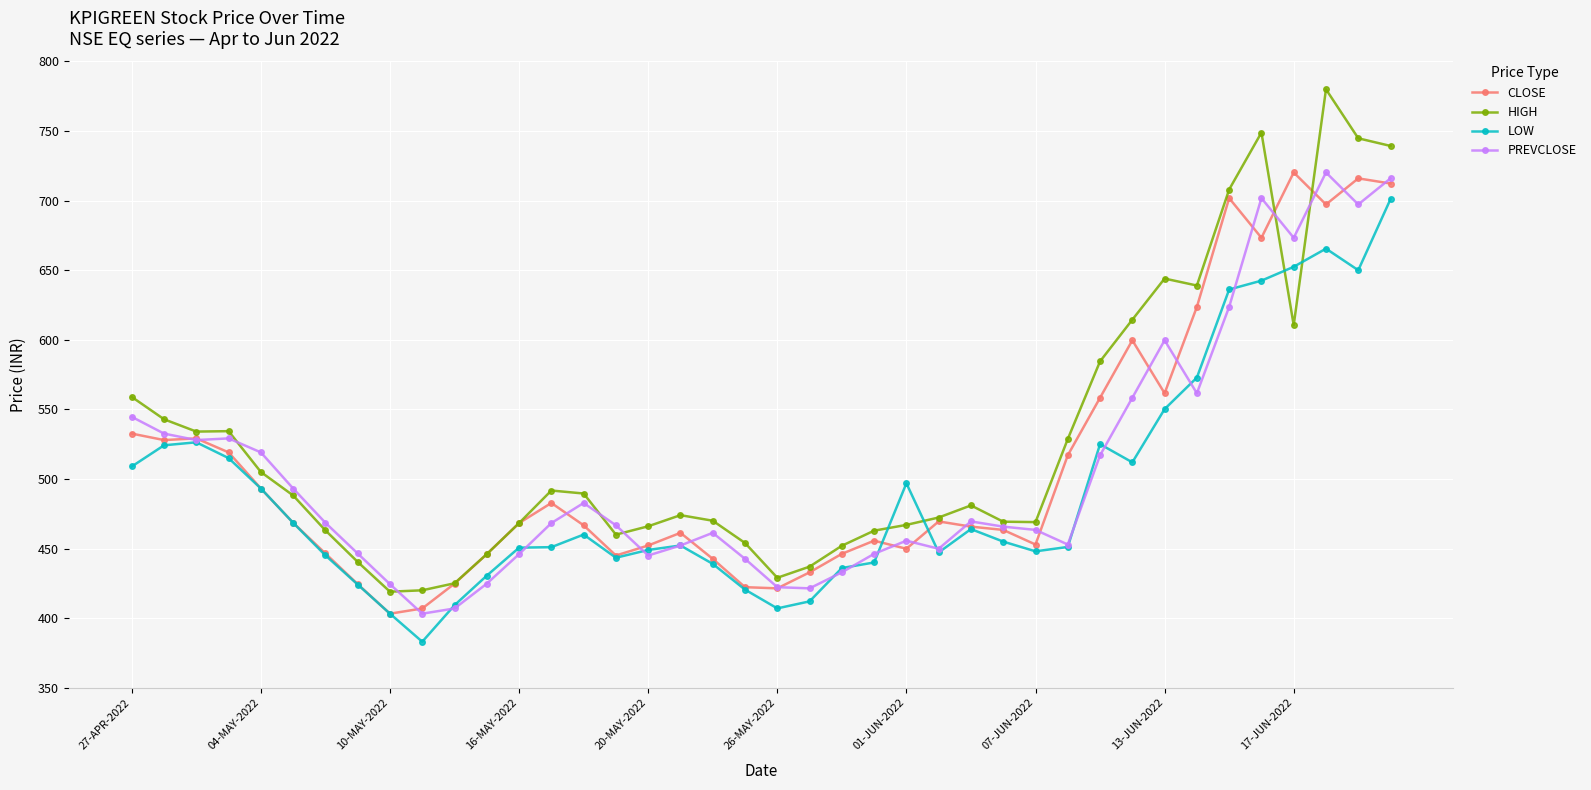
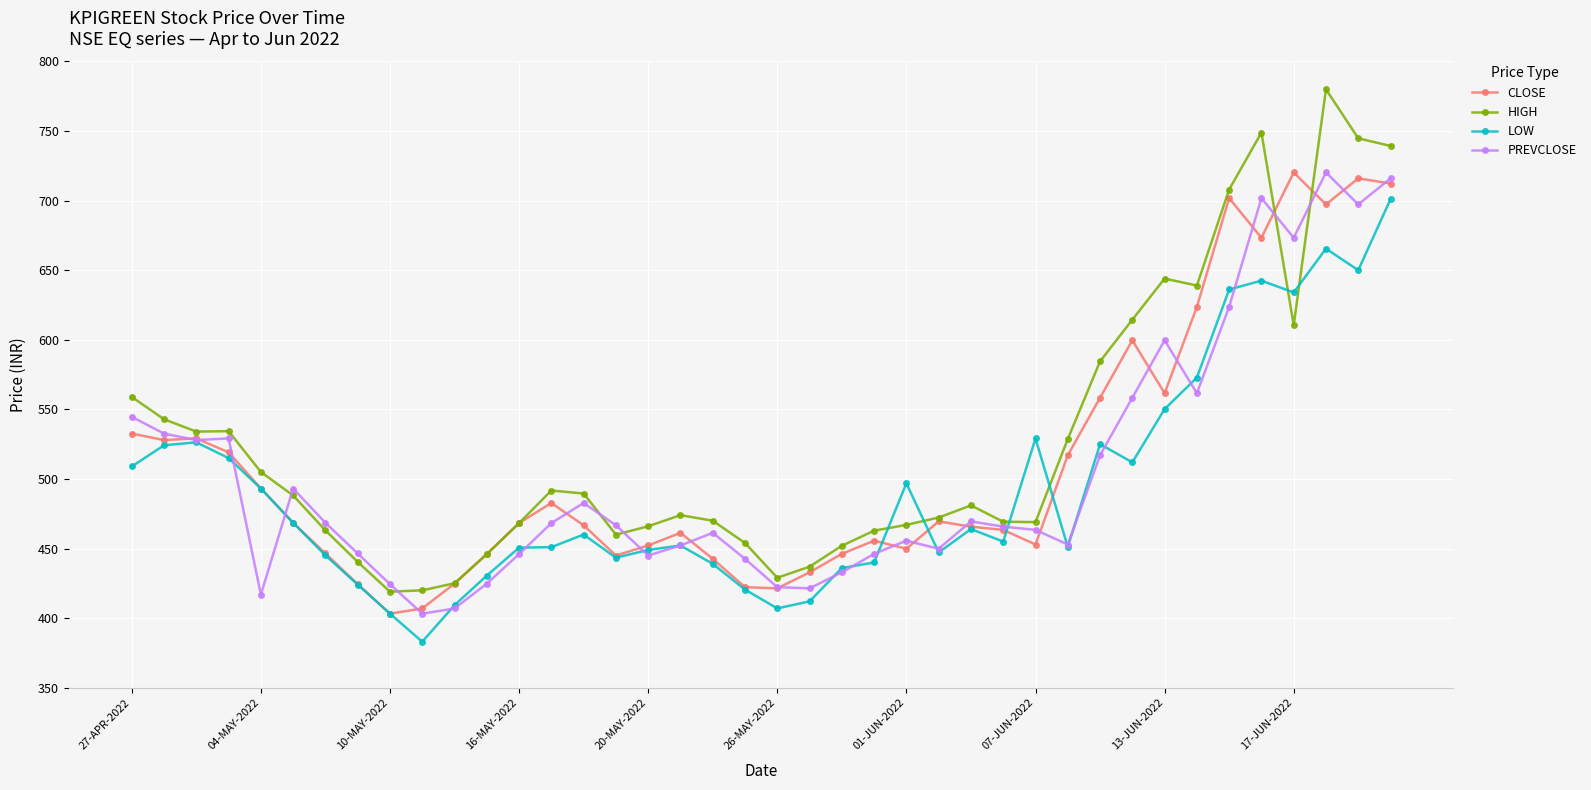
  {
    "CLOSE": {
      "27-APR-2022": 533,
      "20-MAY-2022": 452,
      "01-JUN-2022": 450,
      "07-JUN-2022": 453,
      "13-JUN-2022": 562,
      "17-JUN-2022": 720
    },
    "HIGH": {
      "27-APR-2022": 559,
      "04-MAY-2022": 505,
      "10-MAY-2022": 419,
      "20-MAY-2022": 466,
      "26-MAY-2022": 429,
      "01-JUN-2022": 467,
      "07-JUN-2022": 469,
      "13-JUN-2022": 644,
      "17-JUN-2022": 611
    },
    "LOW": {
      "27-APR-2022": 509,
      "16-MAY-2022": 451,
      "20-MAY-2022": 449,
      "26-MAY-2022": 407,
      "01-JUN-2022": 497,
-     "07-JUN-2022": 448,
+     "07-JUN-2022": 529,
      "13-JUN-2022": 550,
-     "17-JUN-2022": 652
+     "17-JUN-2022": 634
    },
    "PREVCLOSE": {
      "27-APR-2022": 545,
-     "04-MAY-2022": 519,
+     "04-MAY-2022": 417,
      "10-MAY-2022": 424,
      "16-MAY-2022": 446,
      "20-MAY-2022": 445,
      "01-JUN-2022": 456,
      "07-JUN-2022": 463,
      "13-JUN-2022": 600,
      "17-JUN-2022": 673
    }
  }
